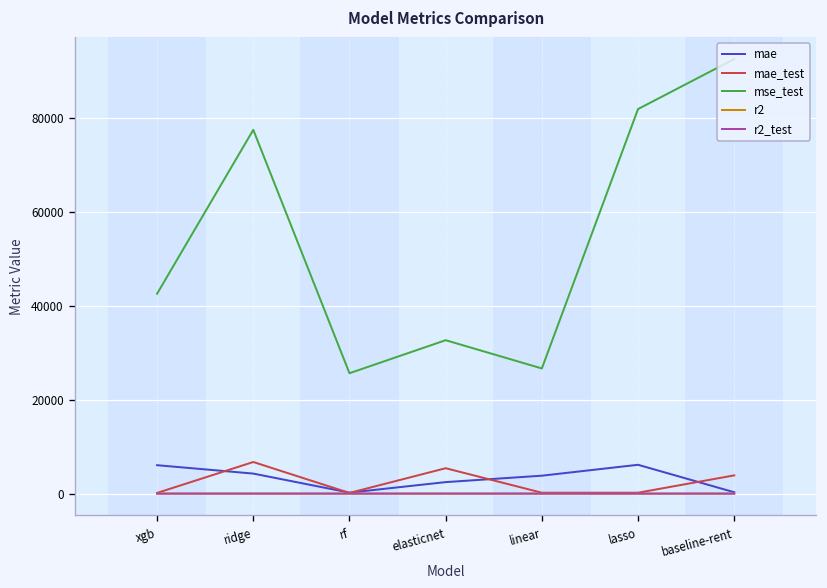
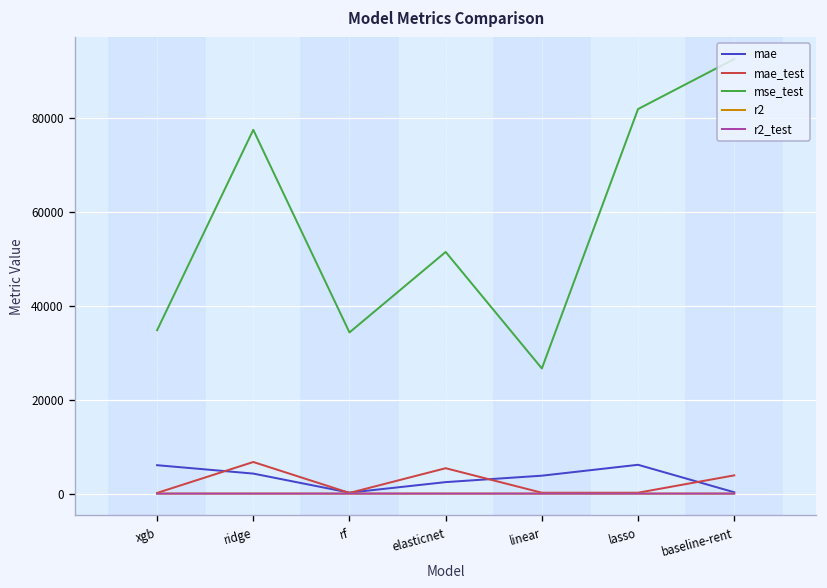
  {
    "mae": {
      "xgb": 6000,
      "ridge": 4000,
      "elasticnet": 2000,
      "linear": 4000,
      "lasso": 6000
    },
    "mae_test": {
      "ridge": 7000,
      "elasticnet": 5000,
      "baseline-rent": 4000
    },
    "mse_test": {
-     "xgb": 43000,
+     "xgb": 35000,
      "ridge": 77000,
-     "rf": 26000,
-     "elasticnet": 33000,
+     "rf": 34000,
+     "elasticnet": 51000,
      "linear": 27000,
      "lasso": 82000
    },
    "r2_test": {
      "ridge": 0,
      "elasticnet": 0
    }
  }
